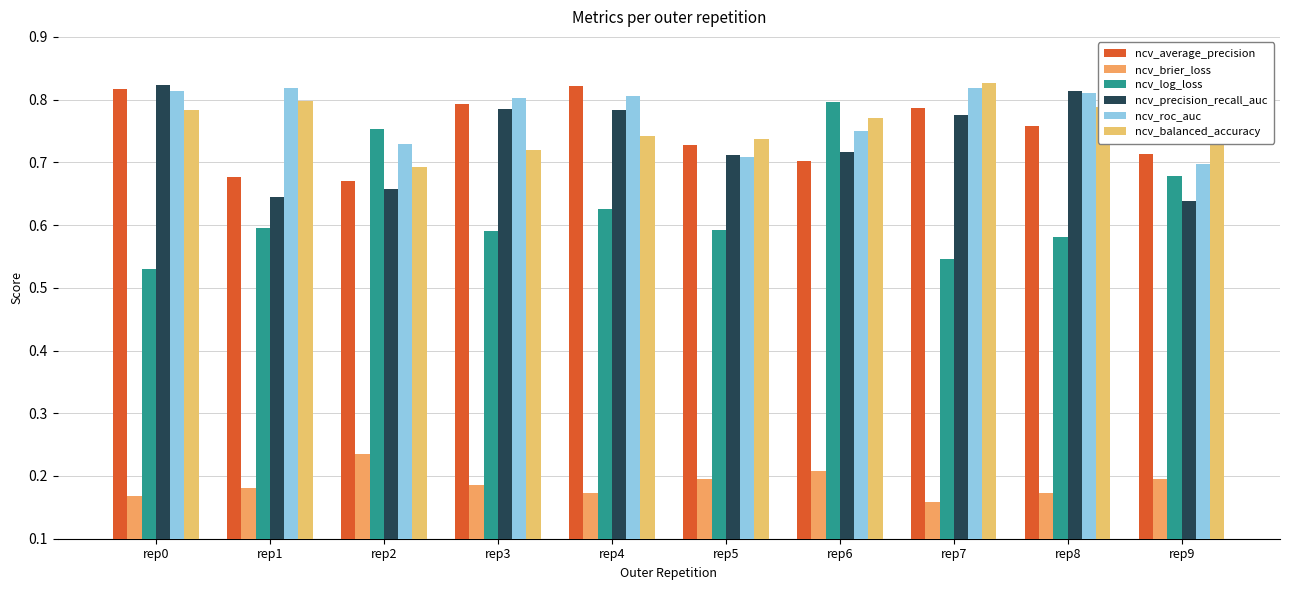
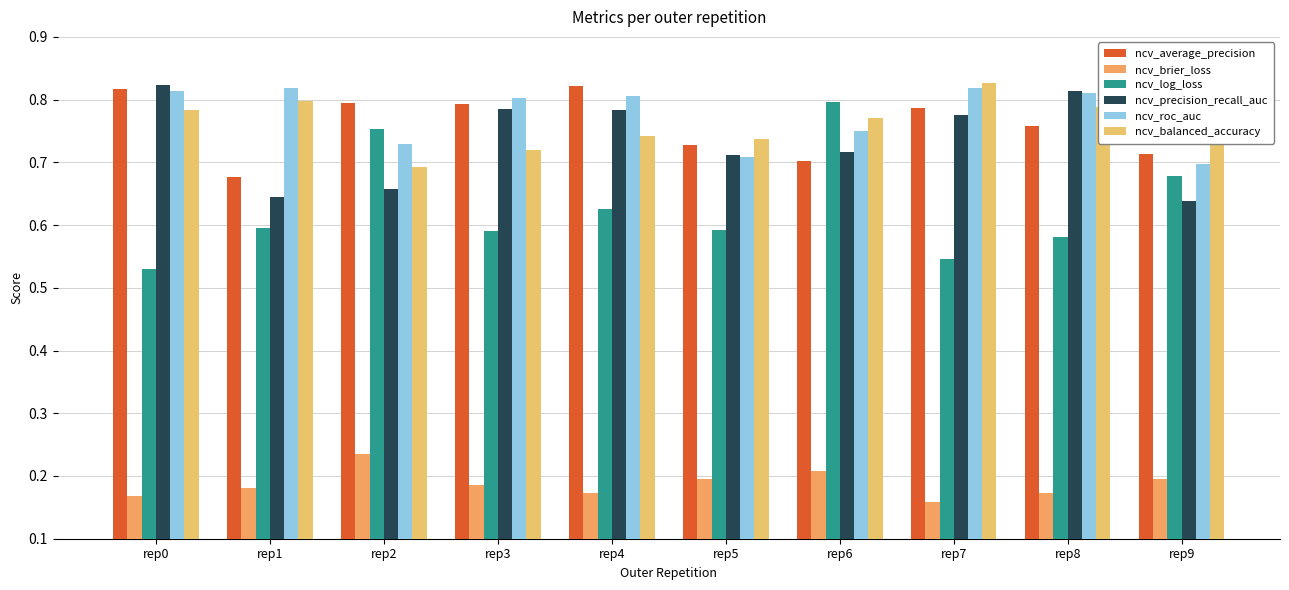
  {
    "ncv_average_precision": {
      "rep0": 0.82,
      "rep1": 0.68,
-     "rep2": 0.67,
+     "rep2": 0.79,
      "rep3": 0.79,
      "rep4": 0.82,
      "rep5": 0.73,
      "rep6": 0.70,
      "rep7": 0.79,
      "rep8": 0.76,
      "rep9": 0.71
    },
    "ncv_log_loss": {
      "rep0": 0.53,
      "rep1": 0.59,
      "rep2": 0.75,
      "rep3": 0.59,
      "rep4": 0.63,
      "rep5": 0.59,
      "rep6": 0.80,
      "rep7": 0.55,
      "rep8": 0.58,
      "rep9": 0.68
    },
    "ncv_precision_recall_auc": {
      "rep0": 0.82,
      "rep1": 0.64,
      "rep2": 0.66,
      "rep3": 0.79,
      "rep4": 0.78,
      "rep5": 0.71,
      "rep6": 0.72,
      "rep7": 0.78,
      "rep8": 0.81,
      "rep9": 0.64
    },
    "ncv_roc_auc": {
      "rep0": 0.81,
      "rep1": 0.82,
      "rep2": 0.73,
      "rep3": 0.80,
      "rep4": 0.81,
      "rep5": 0.71,
      "rep6": 0.75,
      "rep7": 0.82,
      "rep8": 0.81,
      "rep9": 0.70
    }
  }
